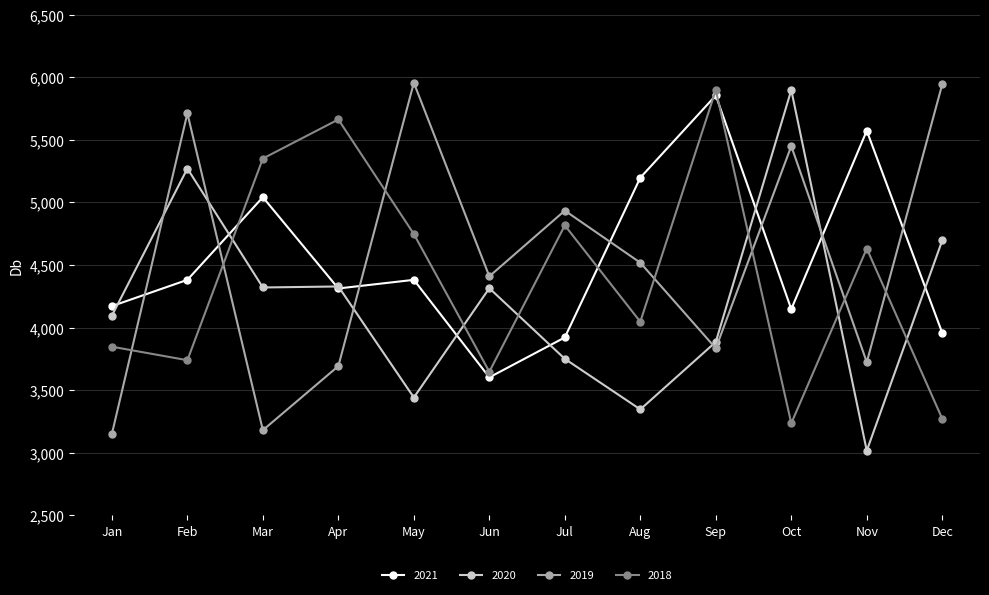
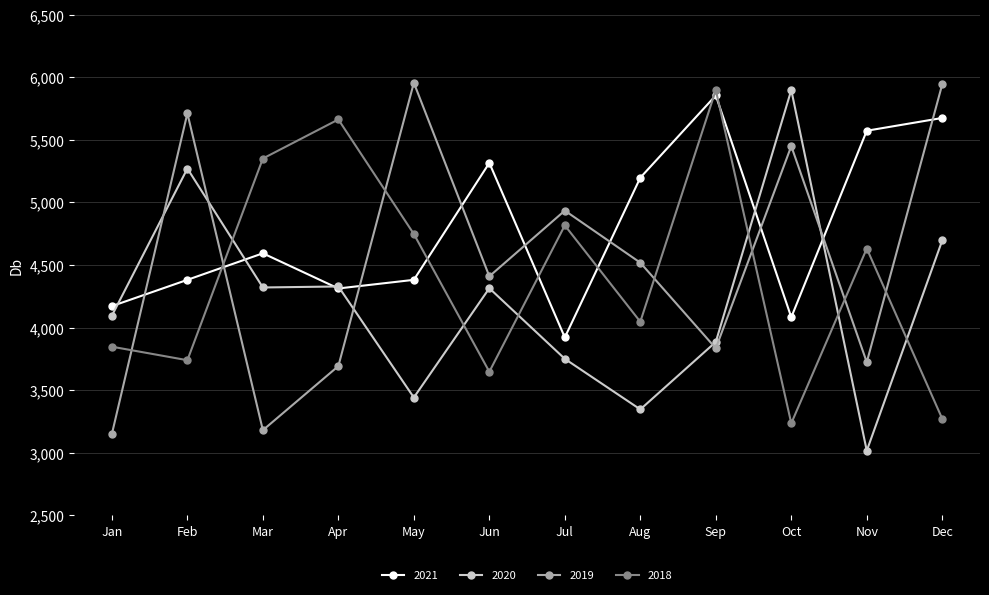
  {
    "2021": {
      "Jan": "4,170",
      "Feb": "4,380",
-     "Mar": "5,040",
+     "Mar": "4,590",
      "May": "4,380",
-     "Jun": "3,600",
+     "Jun": "5,320",
      "Jul": "3,920",
      "Aug": "5,200",
      "Sep": "5,860",
-     "Oct": "4,150",
+     "Oct": "4,080",
      "Nov": "5,570",
-     "Dec": "3,960"
+     "Dec": "5,680"
    }
  }
